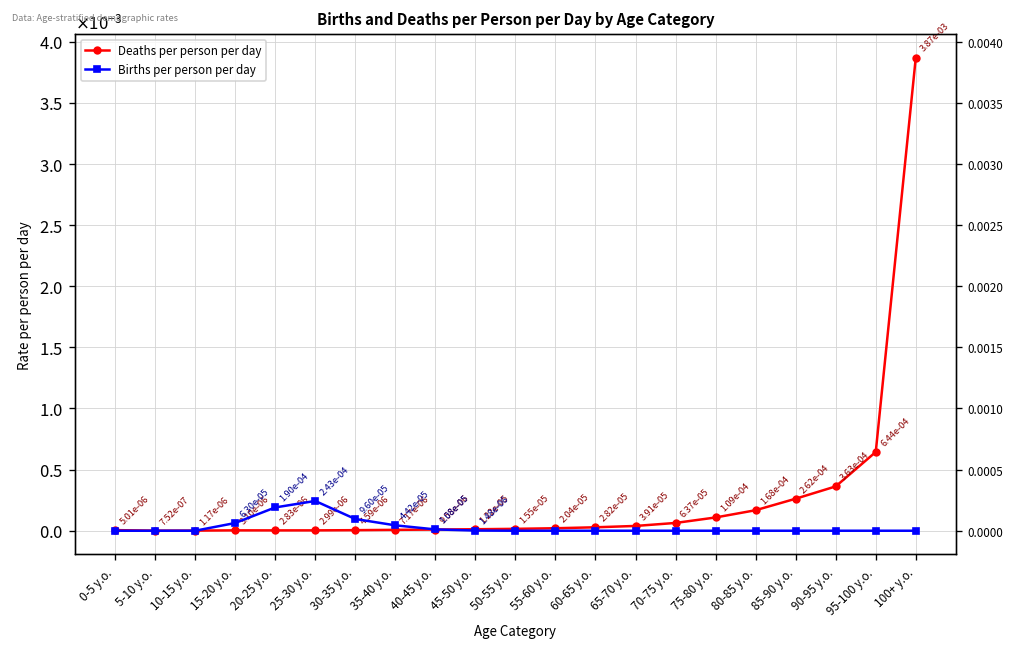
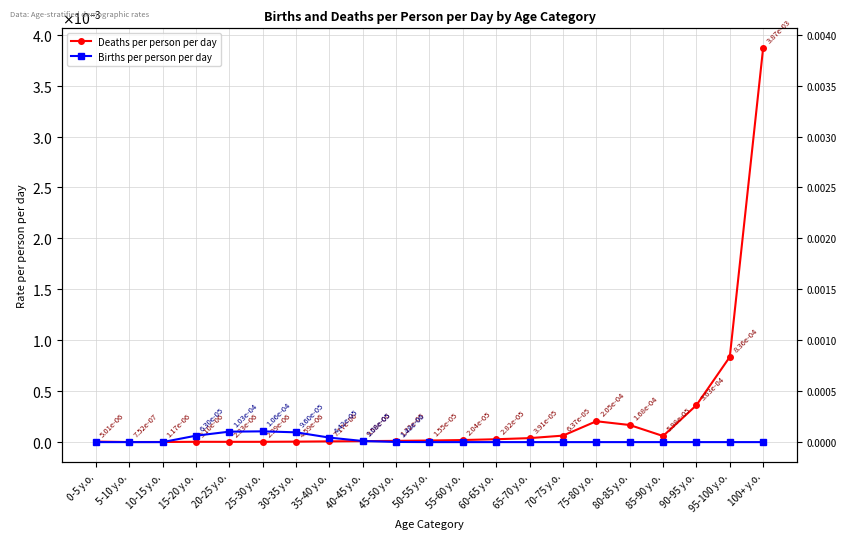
  {
    "Deaths per person per day": {
      "60-65 y.o.": "2.04e-05",
      "65-70 y.o.": "2.82e-05",
      "70-75 y.o.": "3.91e-05",
-     "75-80 y.o.": "1.09e-04",
+     "75-80 y.o.": "2.05e-04",
      "80-85 y.o.": "1.09e-04",
-     "85-90 y.o.": "2.62e-04",
+     "85-90 y.o.": "5.98e-05",
      "90-95 y.o.": "2.62e-04",
-     "95-100 y.o.": "6.44e-04",
+     "95-100 y.o.": "8.36e-04",
      "100+ y.o.": "3.87e-03"
    },
    "Births per person per day": {
      "15-20 y.o.": "1.17e-06",
-     "20-25 y.o.": "1.90e-04",
-     "25-30 y.o.": "2.43e-04"
+     "20-25 y.o.": "1.03e-04",
+     "25-30 y.o.": "1.06e-04"
    }
  }
